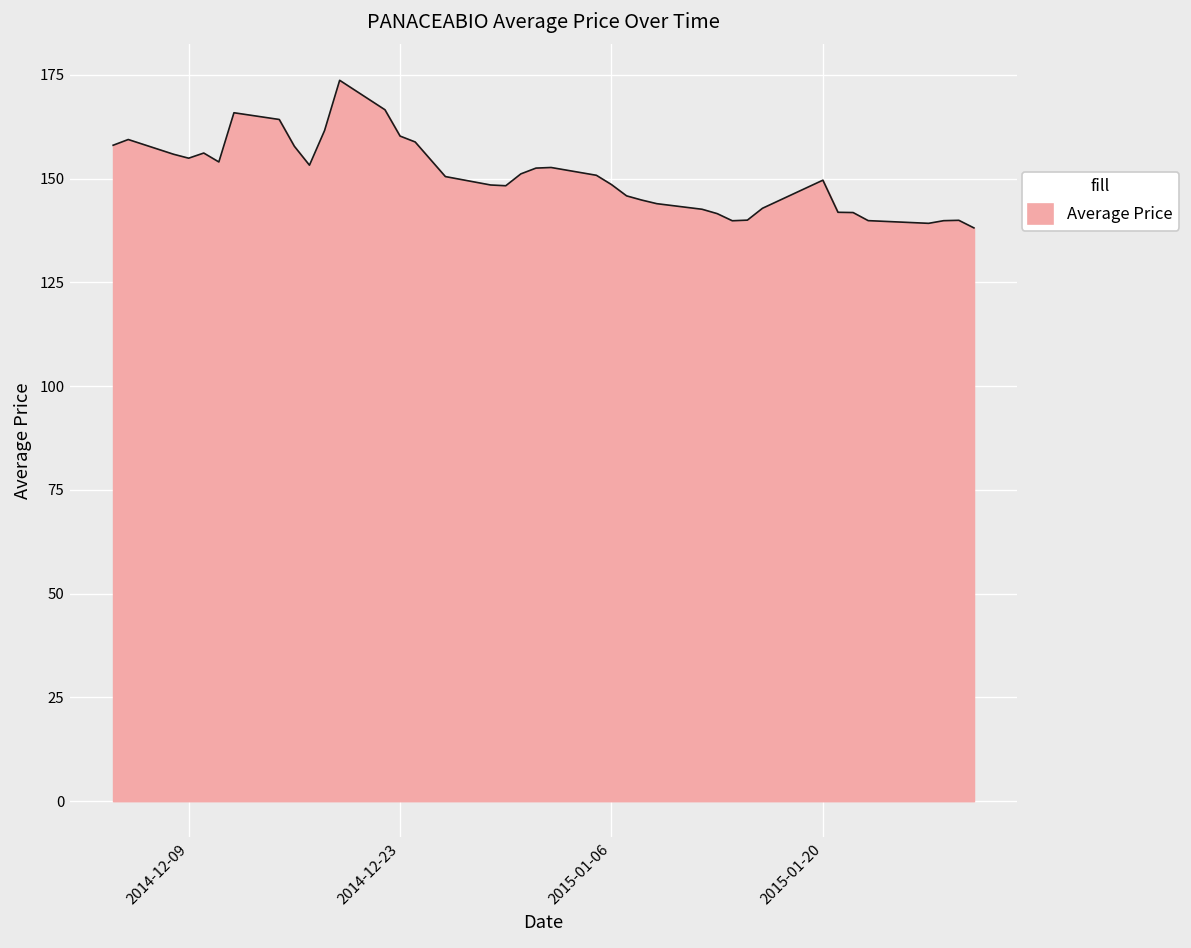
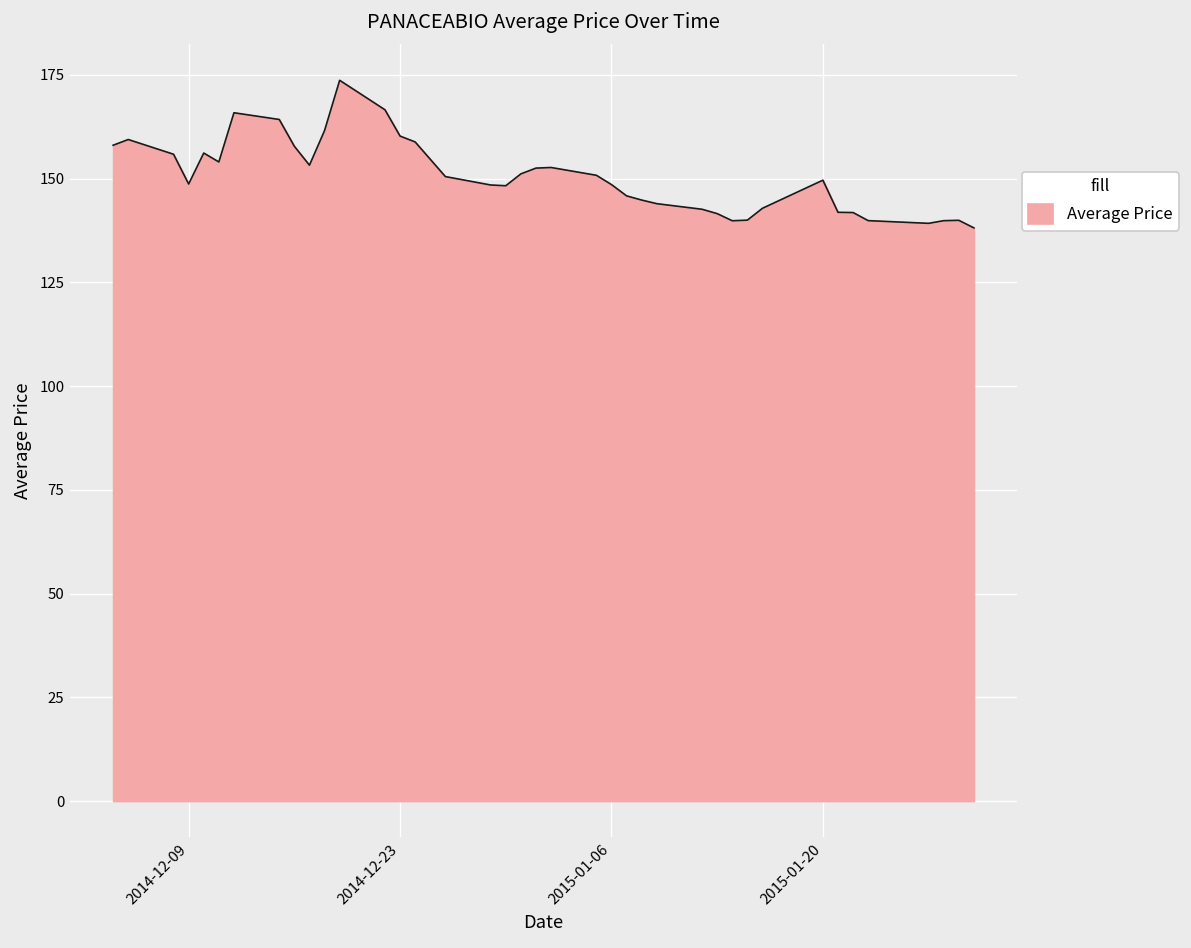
  {
-   "2014-12-09": 155,
+   "2014-12-09": 149,
    "2014-12-23": 160,
    "2015-01-06": 149,
    "2015-01-20": 150
  }
